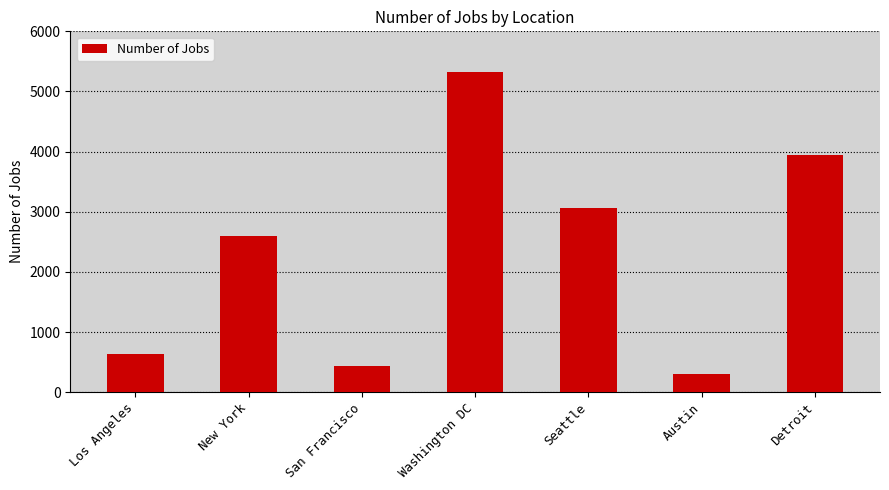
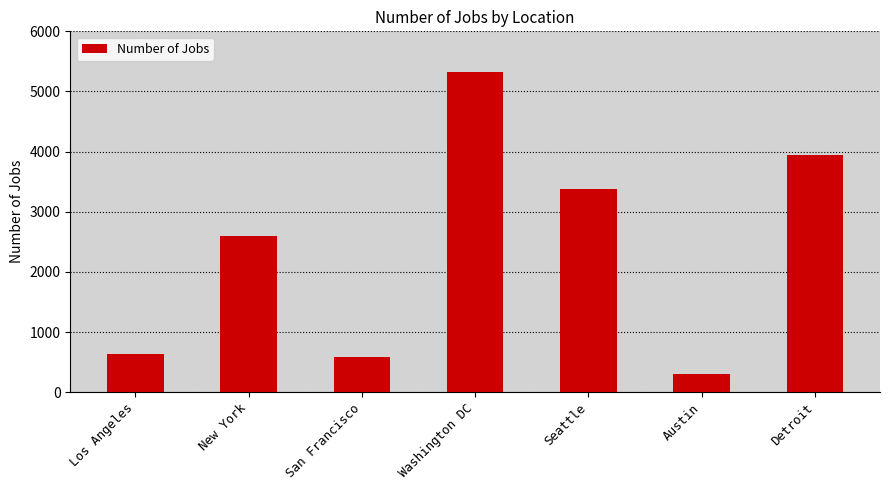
  {
    "Los Angeles": 600,
    "New York": 2600,
-   "San Francisco": 400,
+   "San Francisco": 600,
    "Washington DC": 5300,
-   "Seattle": 3100,
+   "Seattle": 3400,
    "Austin": 300,
    "Detroit": 3900
  }
